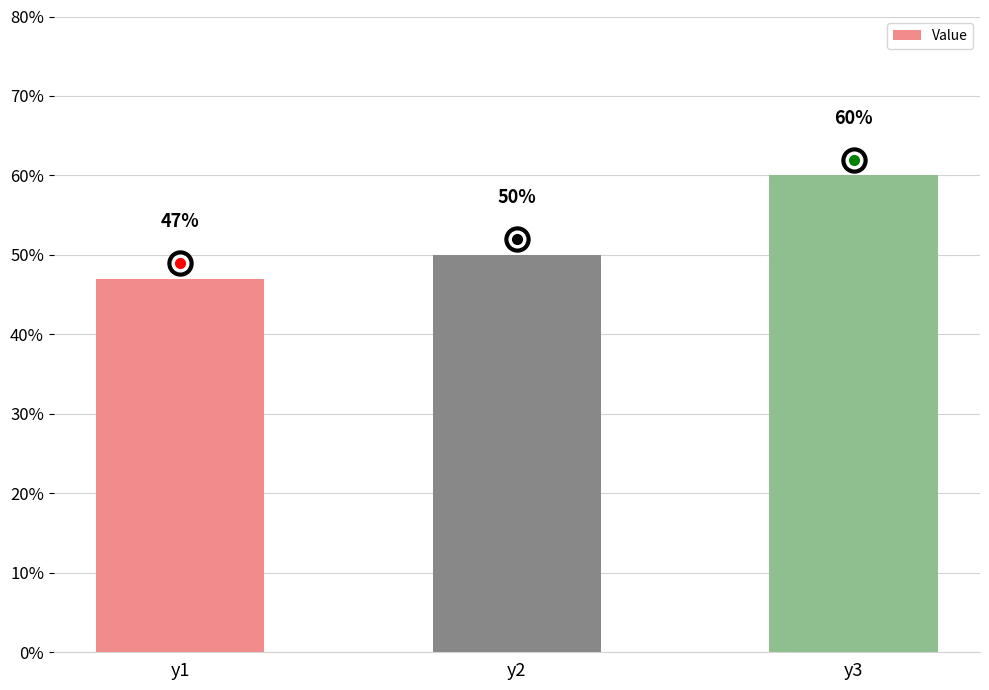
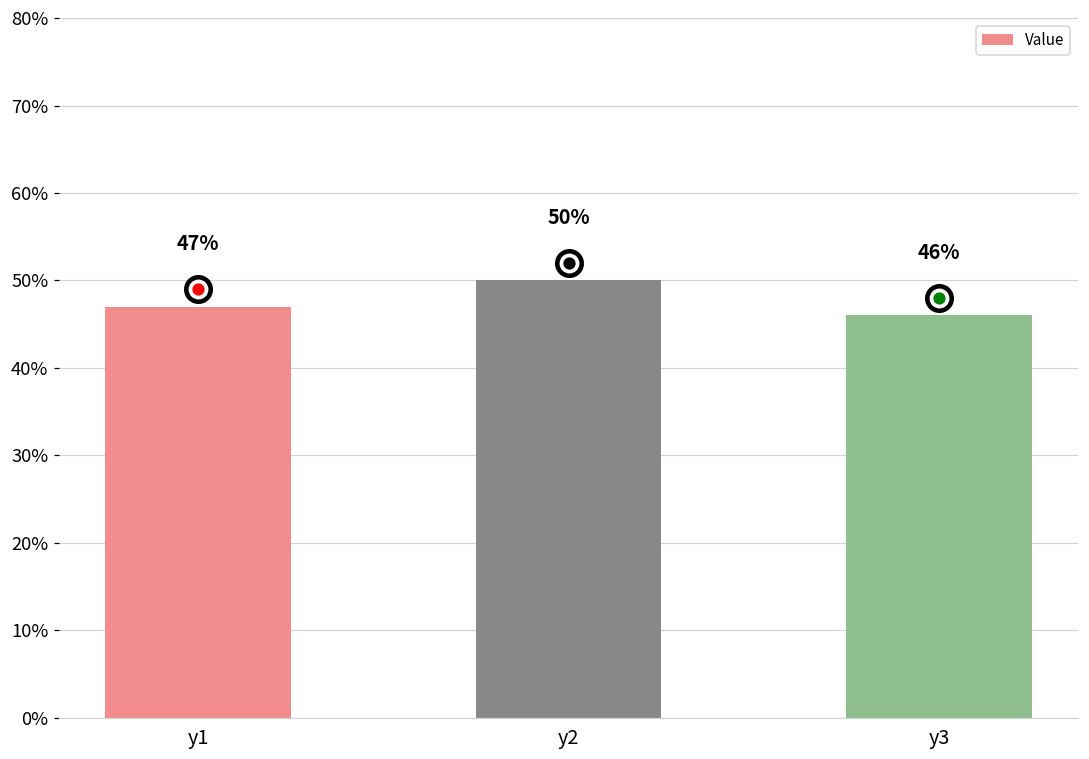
  {
    "Value": {
-     "y3": "60%"
+     "y3": "46%"
    }
  }
